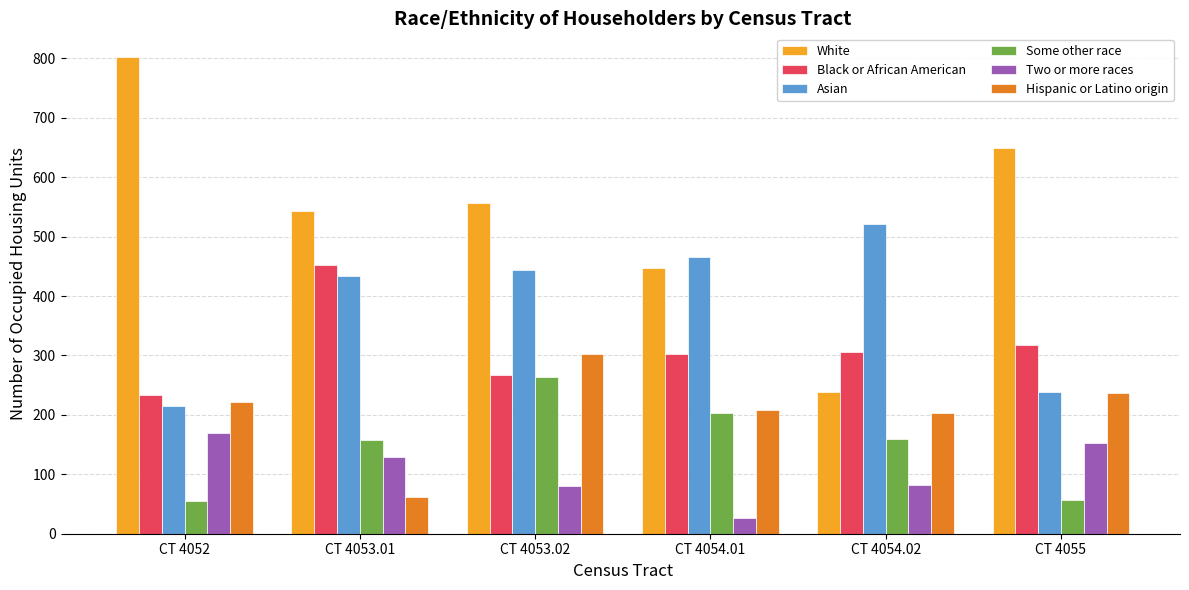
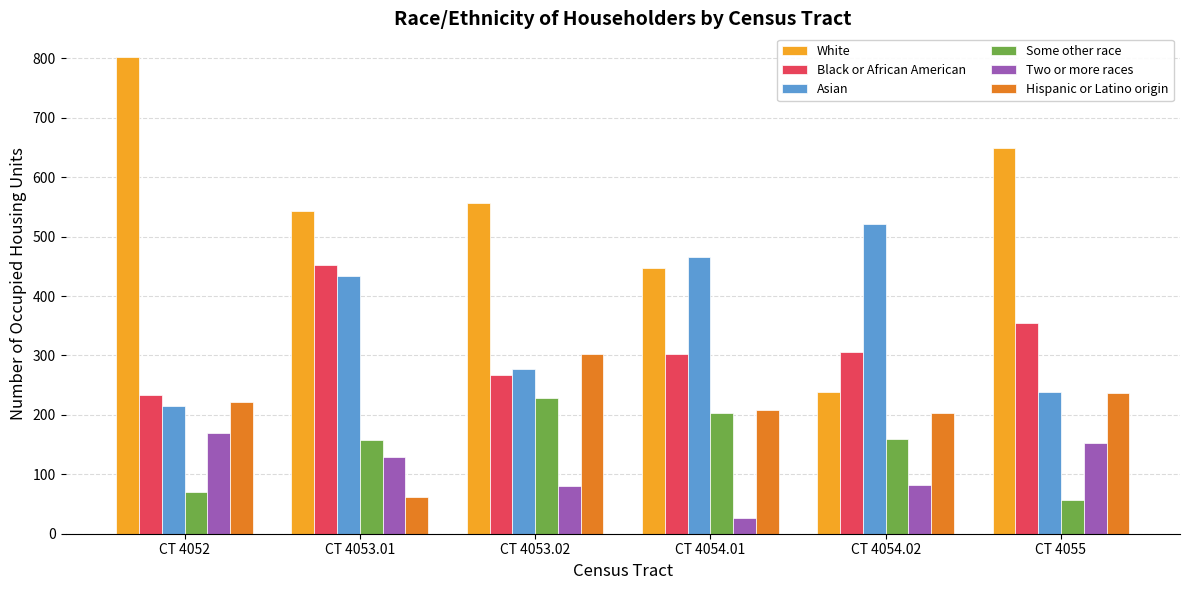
  {
    "Black or African American": {
      "CT 4052": 230,
      "CT 4053.01": 450,
      "CT 4053.02": 270,
      "CT 4054.01": 300,
      "CT 4054.02": 310,
-     "CT 4055": 320
+     "CT 4055": 350
    },
    "Asian": {
      "CT 4052": 220,
      "CT 4053.01": 430,
-     "CT 4053.02": 440,
+     "CT 4053.02": 280,
      "CT 4054.01": 470,
      "CT 4054.02": 520,
      "CT 4055": 240
    },
    "Some other race": {
-     "CT 4052": 60,
+     "CT 4052": 70,
      "CT 4053.01": 160,
-     "CT 4053.02": 260,
+     "CT 4053.02": 230,
      "CT 4054.01": 200,
      "CT 4054.02": 160,
      "CT 4055": 60
    },
    "Two or more races": {
      "CT 4052": 170,
      "CT 4053.01": 130,
      "CT 4053.02": 80,
      "CT 4054.01": 30,
      "CT 4054.02": 80,
      "CT 4055": 150
    }
  }
